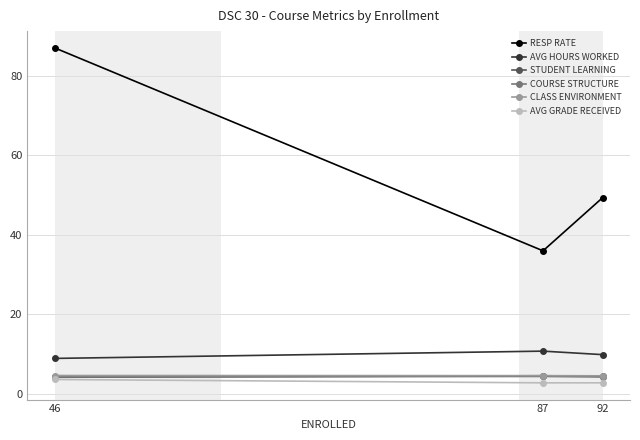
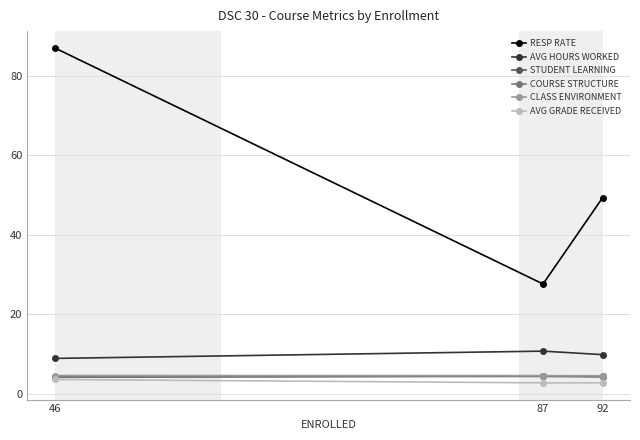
  {
    "RESP RATE": {
      "46": 87,
-     "87": 36,
+     "87": 28,
      "92": 49
    }
  }
